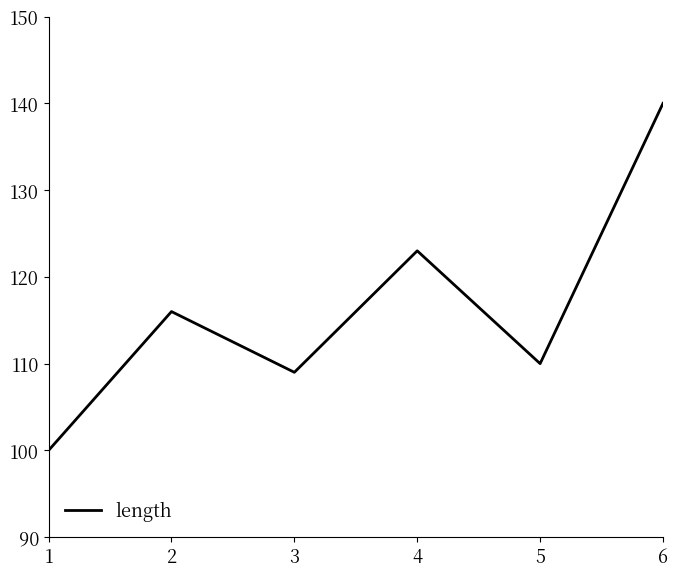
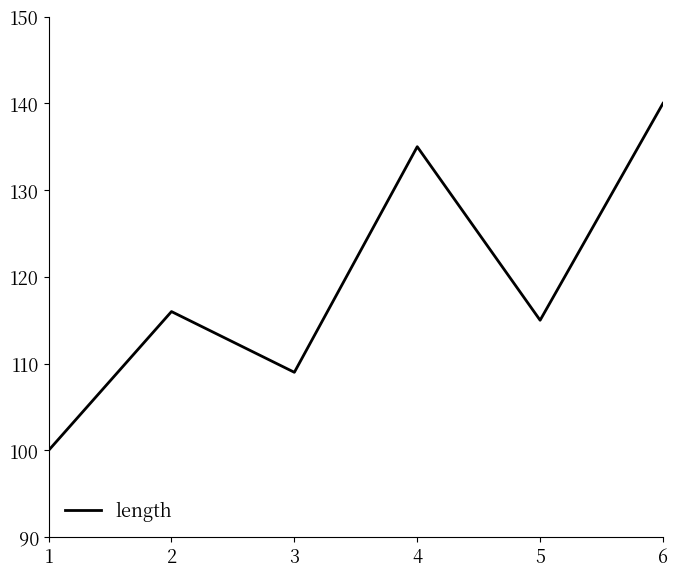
  {
    "1": 100,
    "2": 116,
    "3": 109,
-   "4": 123,
-   "5": 110,
+   "4": 135,
+   "5": 115,
    "6": 140
  }
